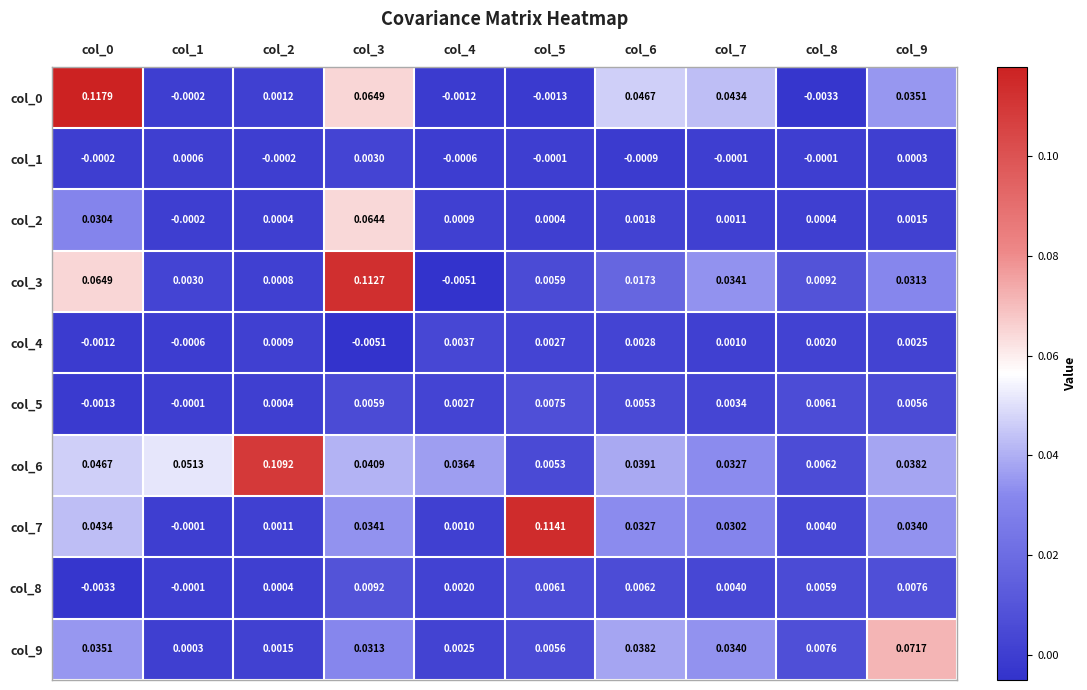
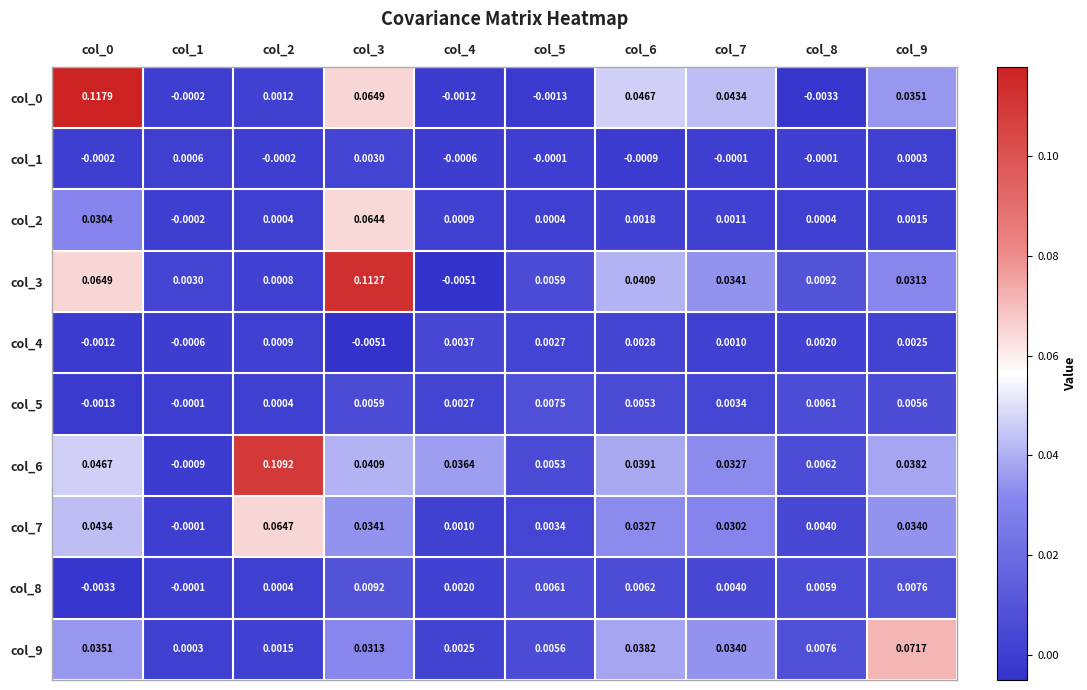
  {
    "col_0": {
      "col_0": 0.1179,
      "col_1": -0.0002,
      "col_2": 0.0012,
      "col_3": 0.0649,
      "col_4": -0.0012,
      "col_5": -0.0013,
      "col_6": 0.0467,
      "col_7": 0.0434,
      "col_8": -0.0033,
      "col_9": 0.0351
    },
    "col_1": {
      "col_0": -0.0002,
      "col_1": 0.0006,
      "col_2": -0.0002,
      "col_3": 0.0030,
      "col_4": -0.0006,
      "col_5": -0.0001,
      "col_6": -0.0009,
      "col_7": -0.0001,
      "col_8": -0.0001,
      "col_9": 0.0003
    },
    "col_2": {
      "col_0": 0.0304,
      "col_1": -0.0002,
      "col_2": 0.0004,
      "col_3": 0.0644,
      "col_4": 0.0009,
      "col_5": 0.0004,
      "col_6": 0.0018,
      "col_7": 0.0011,
      "col_8": 0.0004,
      "col_9": 0.0015
    },
    "col_3": {
      "col_0": 0.0649,
      "col_1": 0.0030,
      "col_2": 0.0008,
      "col_3": 0.1127,
      "col_4": -0.0051,
      "col_5": 0.0059,
-     "col_6": 0.0173,
+     "col_6": 0.0409,
      "col_7": 0.0341,
      "col_8": 0.0092,
      "col_9": 0.0313
    },
    "col_4": {
      "col_0": -0.0012,
      "col_1": -0.0006,
      "col_2": 0.0009,
      "col_3": -0.0051,
      "col_4": 0.0037,
      "col_5": 0.0027,
      "col_6": 0.0028,
      "col_7": 0.0010,
      "col_8": 0.0020,
      "col_9": 0.0025
    },
    "col_5": {
      "col_0": -0.0013,
      "col_1": -0.0001,
      "col_2": 0.0004,
      "col_3": 0.0059,
      "col_4": 0.0027,
      "col_5": 0.0075,
      "col_6": 0.0053,
      "col_7": 0.0034,
      "col_8": 0.0061,
      "col_9": 0.0056
    },
    "col_6": {
      "col_0": 0.0467,
-     "col_1": 0.0513,
+     "col_1": -0.0009,
      "col_2": 0.1092,
      "col_3": 0.0409,
      "col_4": 0.0364,
      "col_5": 0.0053,
      "col_6": 0.0391,
      "col_7": 0.0327,
      "col_8": 0.0062,
      "col_9": 0.0382
    },
    "col_7": {
      "col_0": 0.0434,
      "col_1": -0.0001,
-     "col_2": 0.0011,
+     "col_2": 0.0647,
      "col_3": 0.0341,
      "col_4": 0.0010,
-     "col_5": 0.1141,
+     "col_5": 0.0034,
      "col_6": 0.0327,
      "col_7": 0.0302,
      "col_8": 0.0040,
      "col_9": 0.0340
    },
    "col_8": {
      "col_0": -0.0033,
      "col_1": -0.0001,
      "col_2": 0.0004,
      "col_3": 0.0092,
      "col_4": 0.0020,
      "col_5": 0.0061,
      "col_6": 0.0062,
      "col_7": 0.0040,
      "col_8": 0.0059,
      "col_9": 0.0076
    },
    "col_9": {
      "col_0": 0.0351,
      "col_1": 0.0003,
      "col_2": 0.0015,
      "col_3": 0.0313,
      "col_4": 0.0025,
      "col_5": 0.0056,
      "col_6": 0.0382,
      "col_7": 0.0340,
      "col_8": 0.0076,
      "col_9": 0.0717
    }
  }
